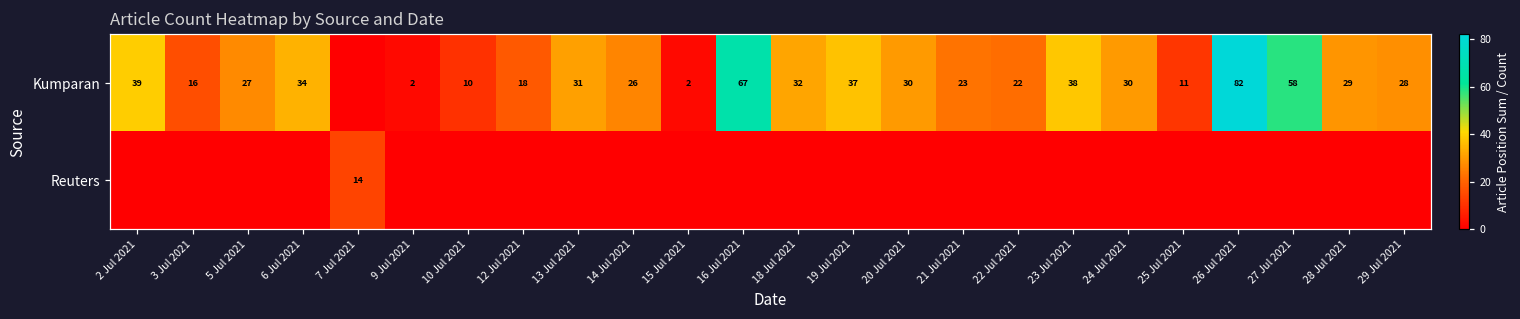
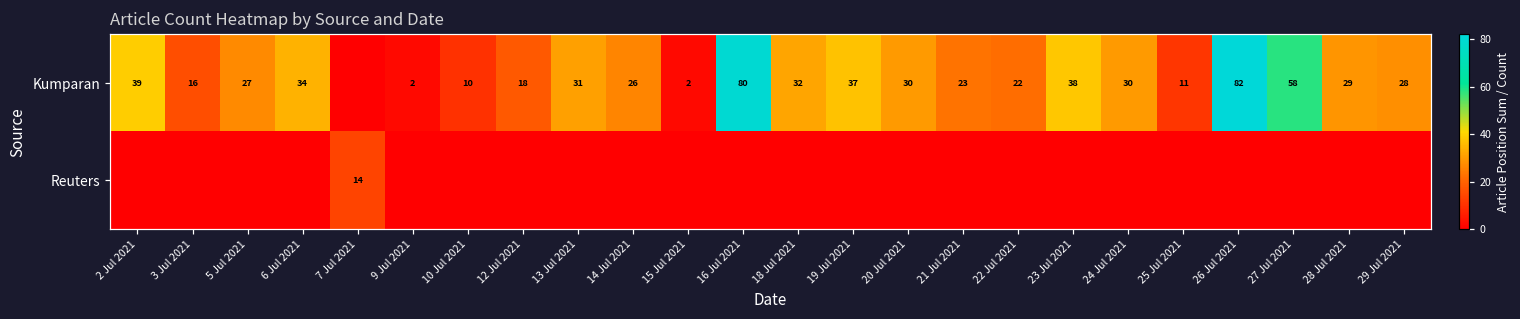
  {
    "Kumparan": {
      "2 Jul 2021": 39,
      "3 Jul 2021": 16,
      "5 Jul 2021": 27,
      "6 Jul 2021": 34,
      "9 Jul 2021": 2,
      "10 Jul 2021": 10,
      "12 Jul 2021": 18,
      "13 Jul 2021": 31,
      "14 Jul 2021": 26,
      "15 Jul 2021": 2,
-     "16 Jul 2021": 67,
+     "16 Jul 2021": 80,
      "18 Jul 2021": 32,
      "19 Jul 2021": 37,
      "20 Jul 2021": 30,
      "21 Jul 2021": 23,
      "22 Jul 2021": 22,
      "23 Jul 2021": 38,
      "24 Jul 2021": 30,
      "25 Jul 2021": 11,
      "26 Jul 2021": 82,
      "27 Jul 2021": 58,
      "28 Jul 2021": 29,
      "29 Jul 2021": 28
    },
    "Reuters": {
      "7 Jul 2021": 14
    }
  }
